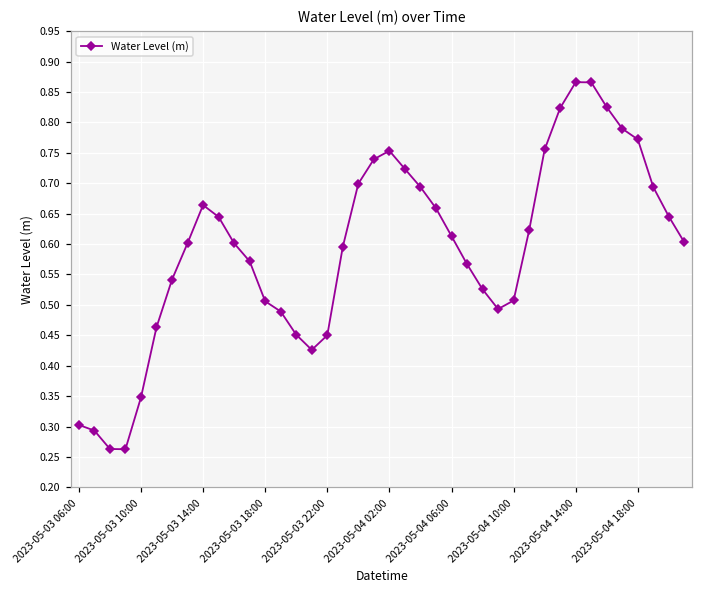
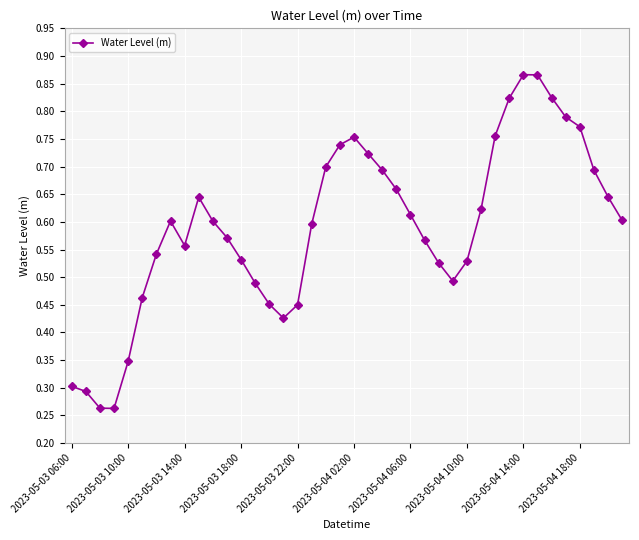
  {
    "2023-05-03 06:00": 0.30,
    "2023-05-03 10:00": 0.35,
-   "2023-05-03 14:00": 0.66,
-   "2023-05-03 18:00": 0.51,
+   "2023-05-03 14:00": 0.56,
+   "2023-05-03 18:00": 0.53,
    "2023-05-03 22:00": 0.45,
    "2023-05-04 02:00": 0.75,
    "2023-05-04 06:00": 0.61,
-   "2023-05-04 10:00": 0.51,
+   "2023-05-04 10:00": 0.53,
    "2023-05-04 14:00": 0.87,
    "2023-05-04 18:00": 0.77
  }
